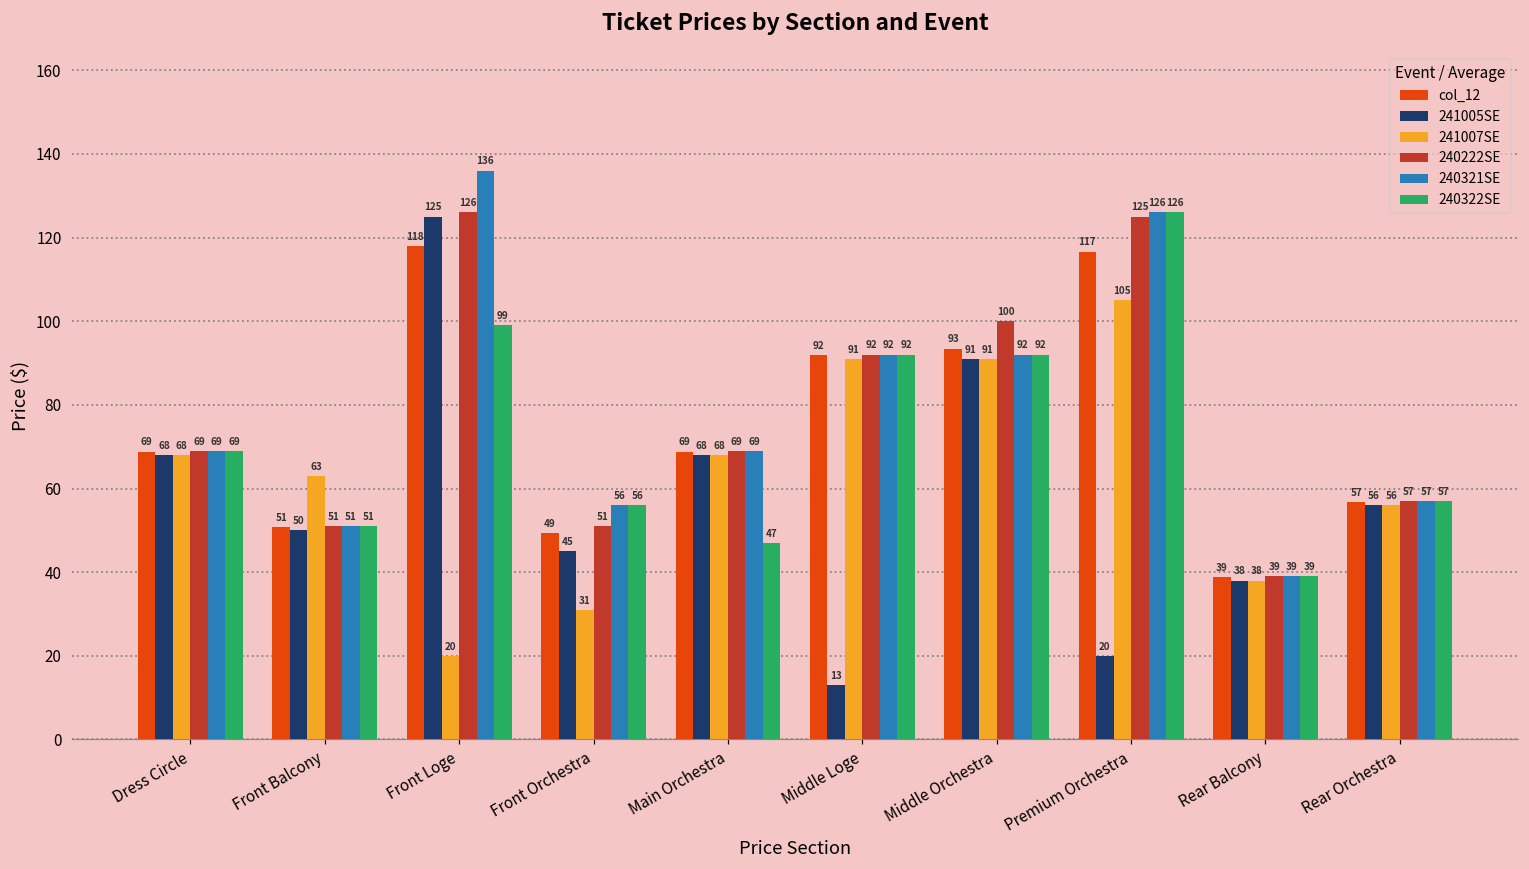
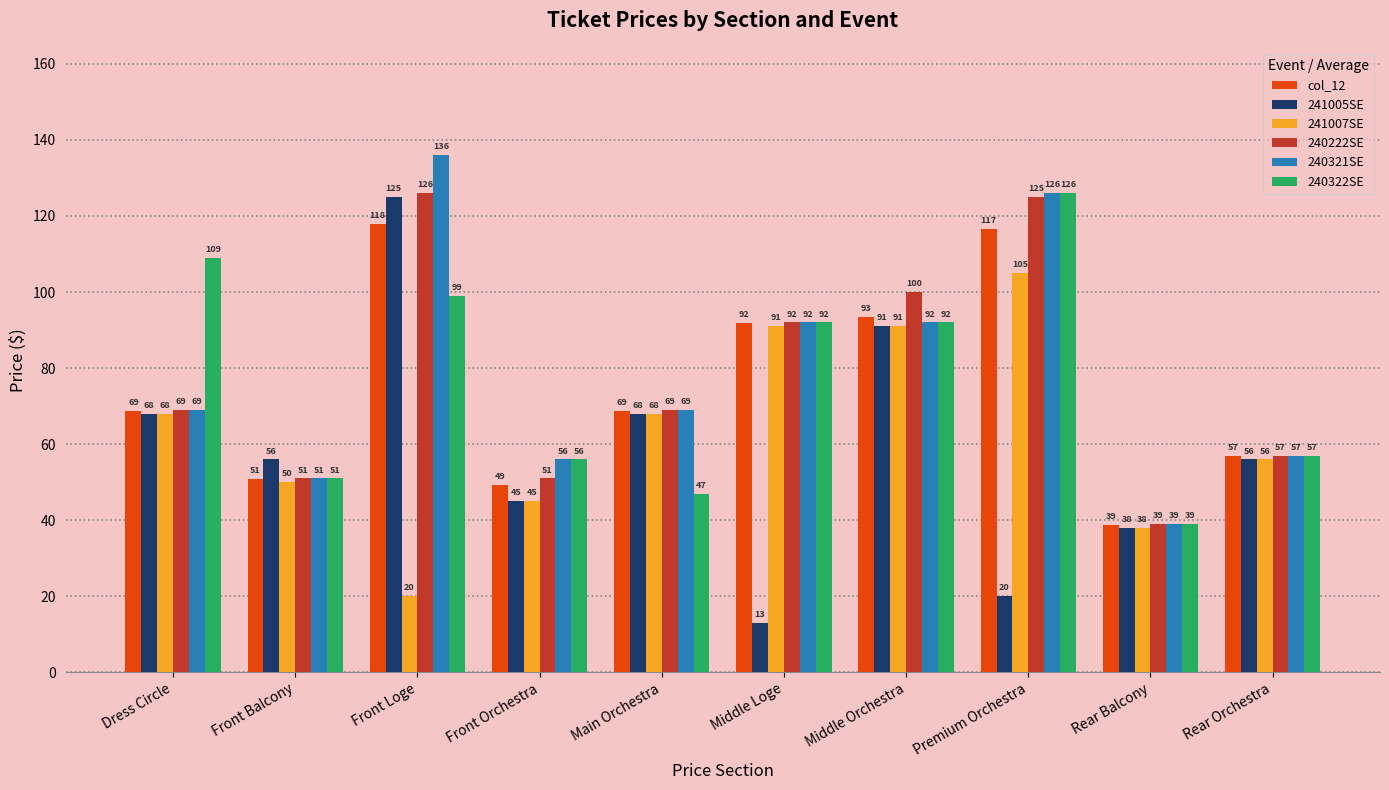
  {
    "241005SE": {
      "Dress Circle": 68,
-     "Front Balcony": 50,
+     "Front Balcony": 56,
      "Front Loge": 125,
      "Front Orchestra": 45,
      "Main Orchestra": 68,
      "Middle Loge": 13,
      "Middle Orchestra": 91,
      "Premium Orchestra": 20,
      "Rear Balcony": 38,
      "Rear Orchestra": 56
    },
    "241007SE": {
      "Dress Circle": 68,
-     "Front Balcony": 63,
+     "Front Balcony": 50,
      "Front Loge": 20,
-     "Front Orchestra": 31,
+     "Front Orchestra": 45,
      "Main Orchestra": 68,
      "Middle Loge": 91,
      "Middle Orchestra": 91,
      "Premium Orchestra": 105,
      "Rear Balcony": 38,
      "Rear Orchestra": 56
    },
    "240321SE": {
      "Dress Circle": 69,
      "Front Balcony": 51,
      "Front Loge": 136,
      "Front Orchestra": 56,
      "Main Orchestra": 69,
      "Middle Loge": 92,
      "Middle Orchestra": 92,
      "Premium Orchestra": 126,
      "Rear Balcony": 39,
      "Rear Orchestra": 57
    },
    "240322SE": {
-     "Dress Circle": 69,
+     "Dress Circle": 109,
      "Front Balcony": 51,
      "Front Loge": 99,
      "Front Orchestra": 56,
      "Main Orchestra": 47,
      "Middle Loge": 92,
      "Middle Orchestra": 92,
      "Premium Orchestra": 126,
      "Rear Balcony": 39,
      "Rear Orchestra": 57
    }
  }
